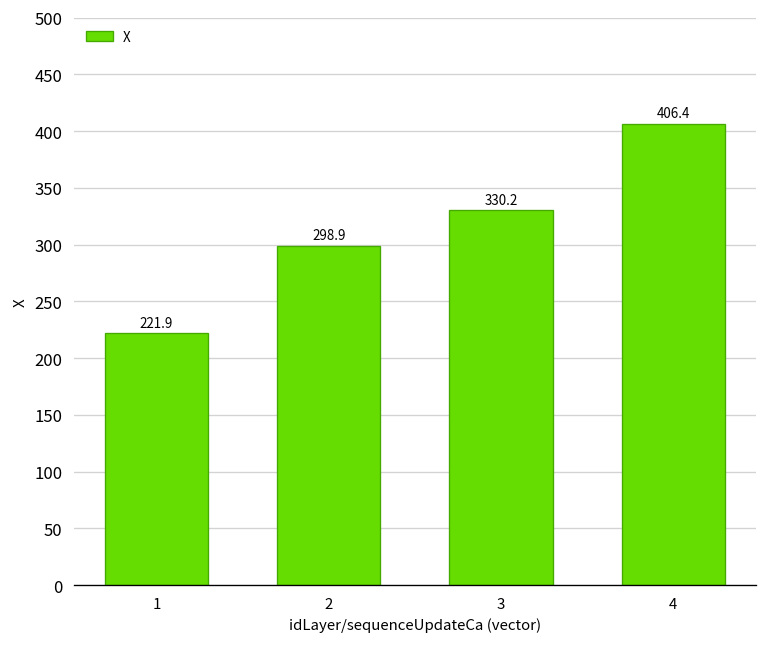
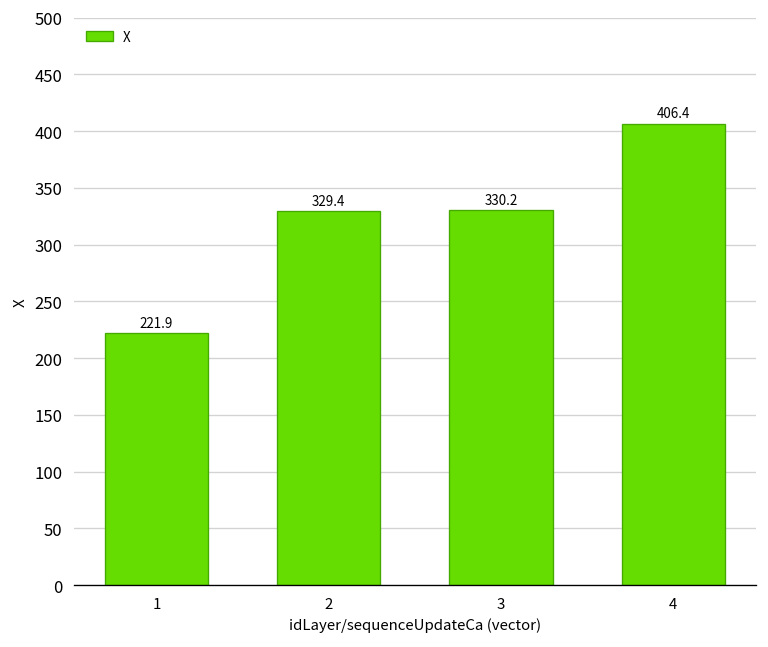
  {
    "1": 221.9,
-   "2": 298.9,
+   "2": 329.4,
    "3": 330.2,
    "4": 406.4
  }
